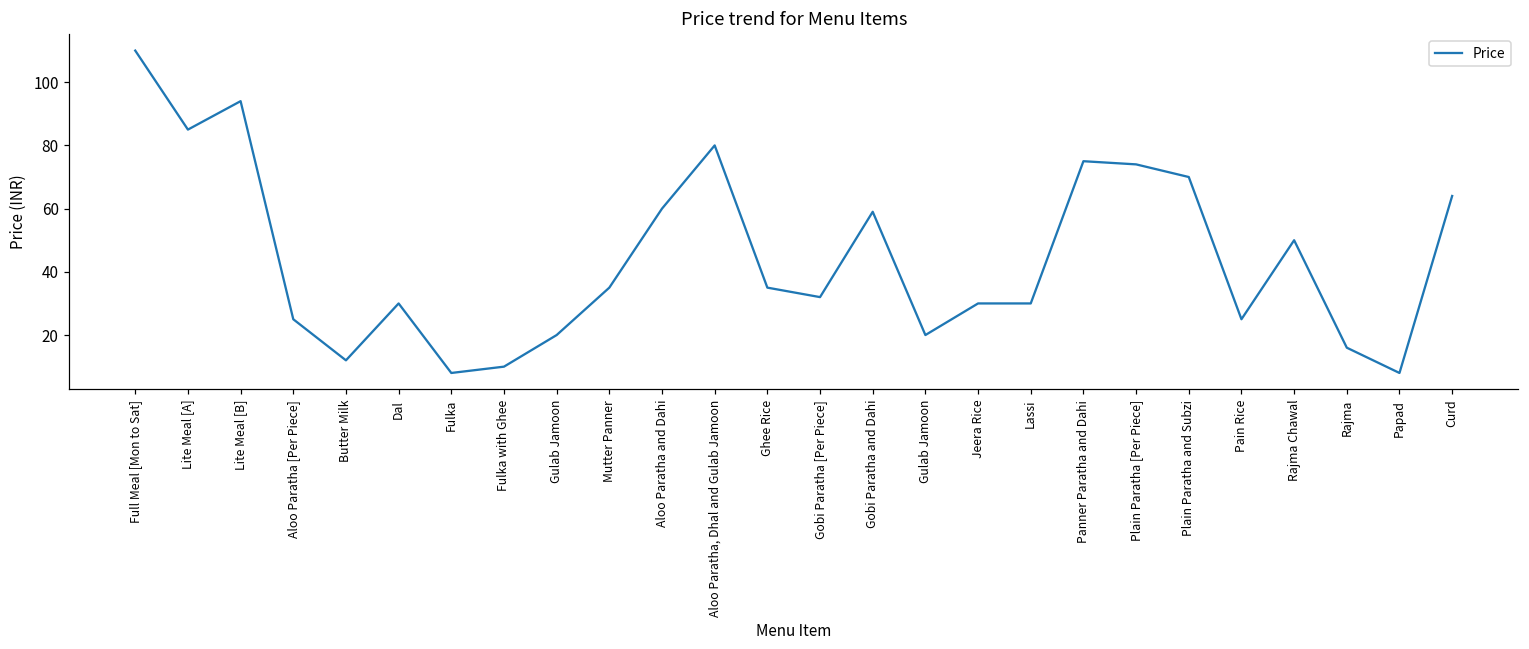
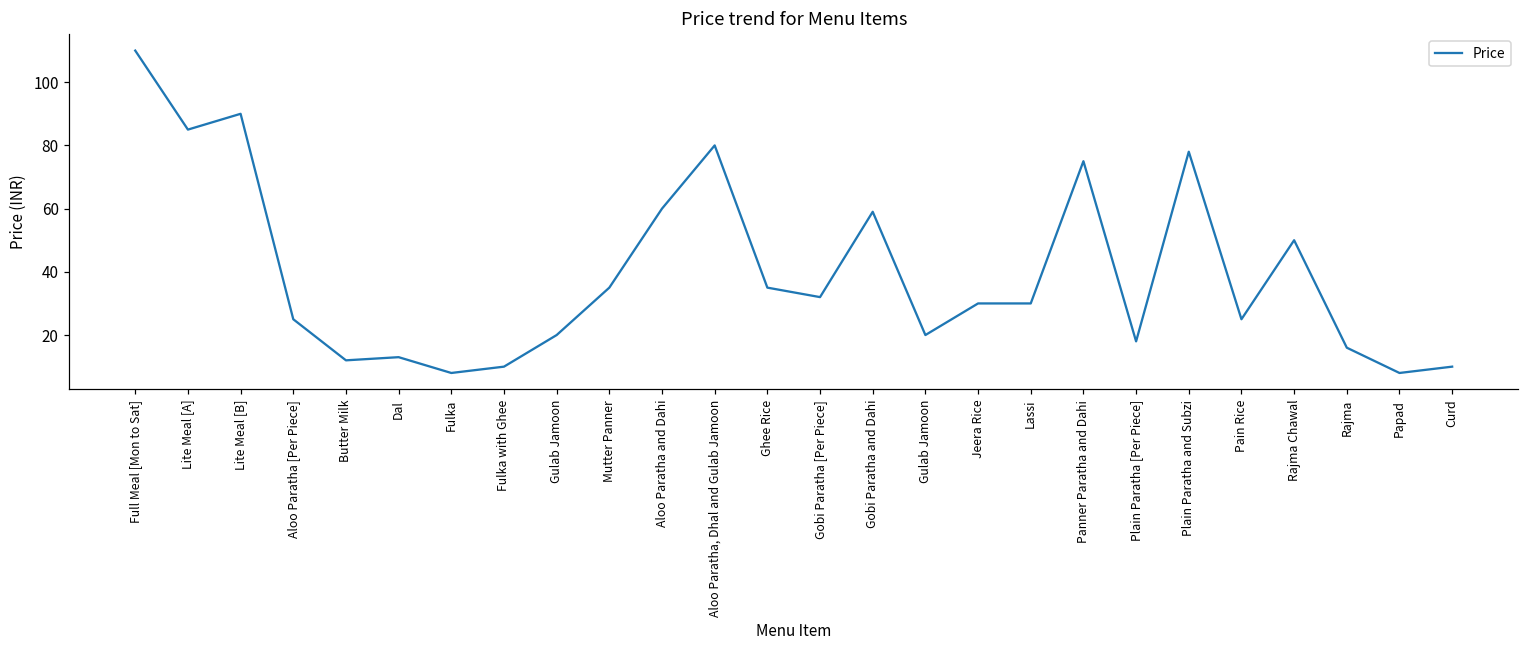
  {
    "Full Meal [Mon to Sat]": 110,
    "Lite Meal [A]": 85,
-   "Lite Meal [B]": 94,
+   "Lite Meal [B]": 90,
    "Aloo Paratha [Per Piece]": 25,
    "Butter Milk": 12,
-   "Dal": 30,
+   "Dal": 13,
    "Fulka": 8,
    "Fulka with Ghee": 10,
    "Mutter Panner": 35,
    "Aloo Paratha and Dahi": 60,
    "Aloo Paratha, Dhal and Gulab Jamoon": 80,
    "Ghee Rice": 35,
    "Gobi Paratha [Per Piece]": 32,
    "Gobi Paratha and Dahi": 59,
    "Jeera Rice": 30,
    "Lassi": 30,
    "Panner Paratha and Dahi": 75,
-   "Plain Paratha [Per Piece]": 74,
-   "Plain Paratha and Subzi": 70,
+   "Plain Paratha [Per Piece]": 18,
+   "Plain Paratha and Subzi": 78,
    "Pain Rice": 25,
    "Rajma Chawal": 50,
    "Rajma": 16,
    "Papad": 8,
-   "Curd": 64
+   "Curd": 10
  }
